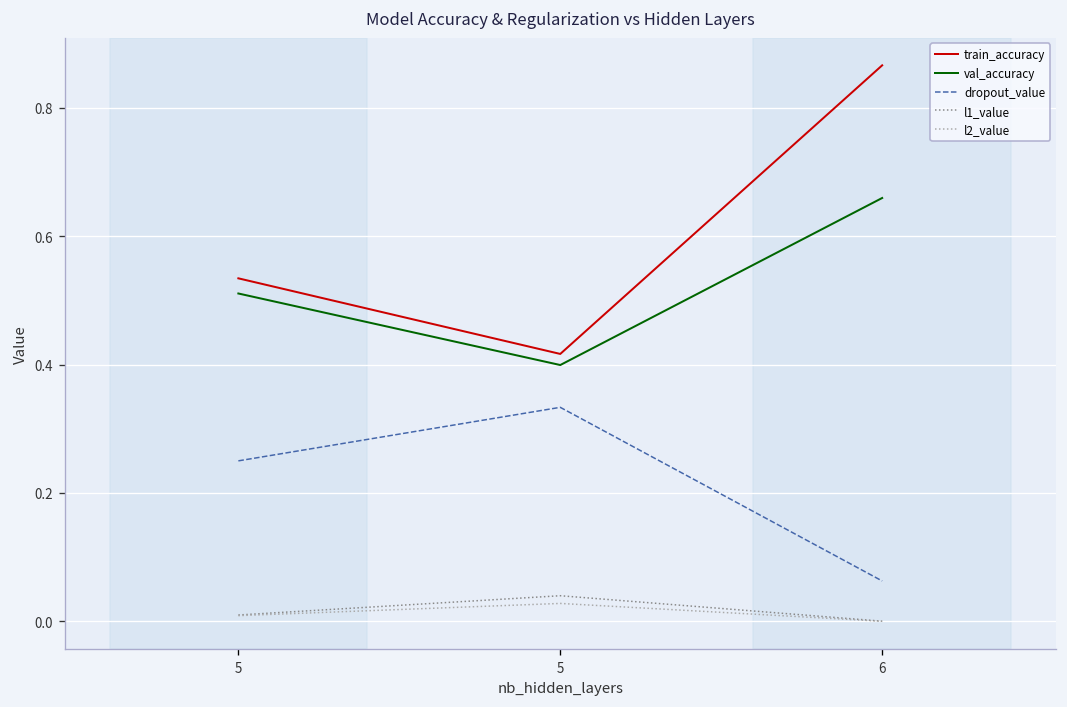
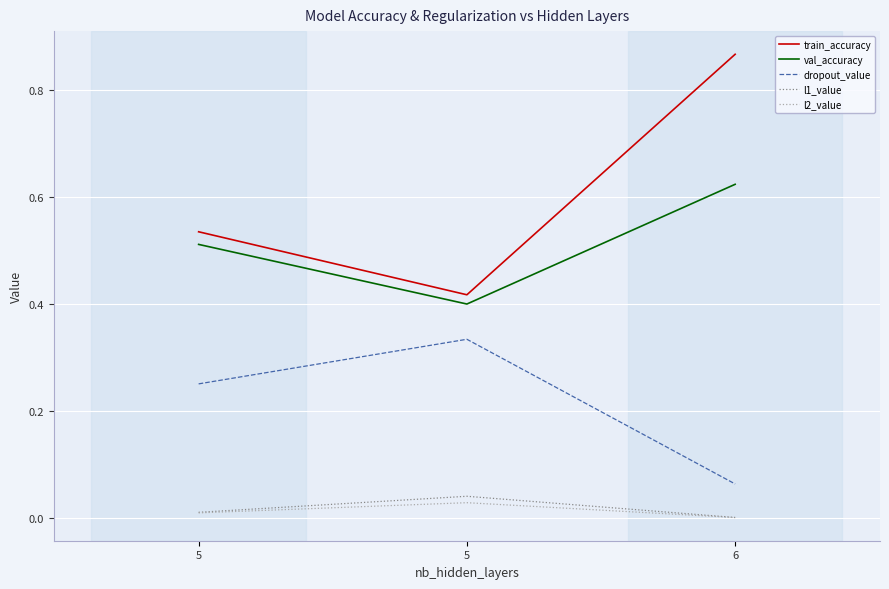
  {
    "train_accuracy": {
      "6": 0.87
    },
    "val_accuracy": {
-     "6": 0.66
+     "6": 0.62
    },
    "dropout_value": {
      "6": 0.06
    }
  }
